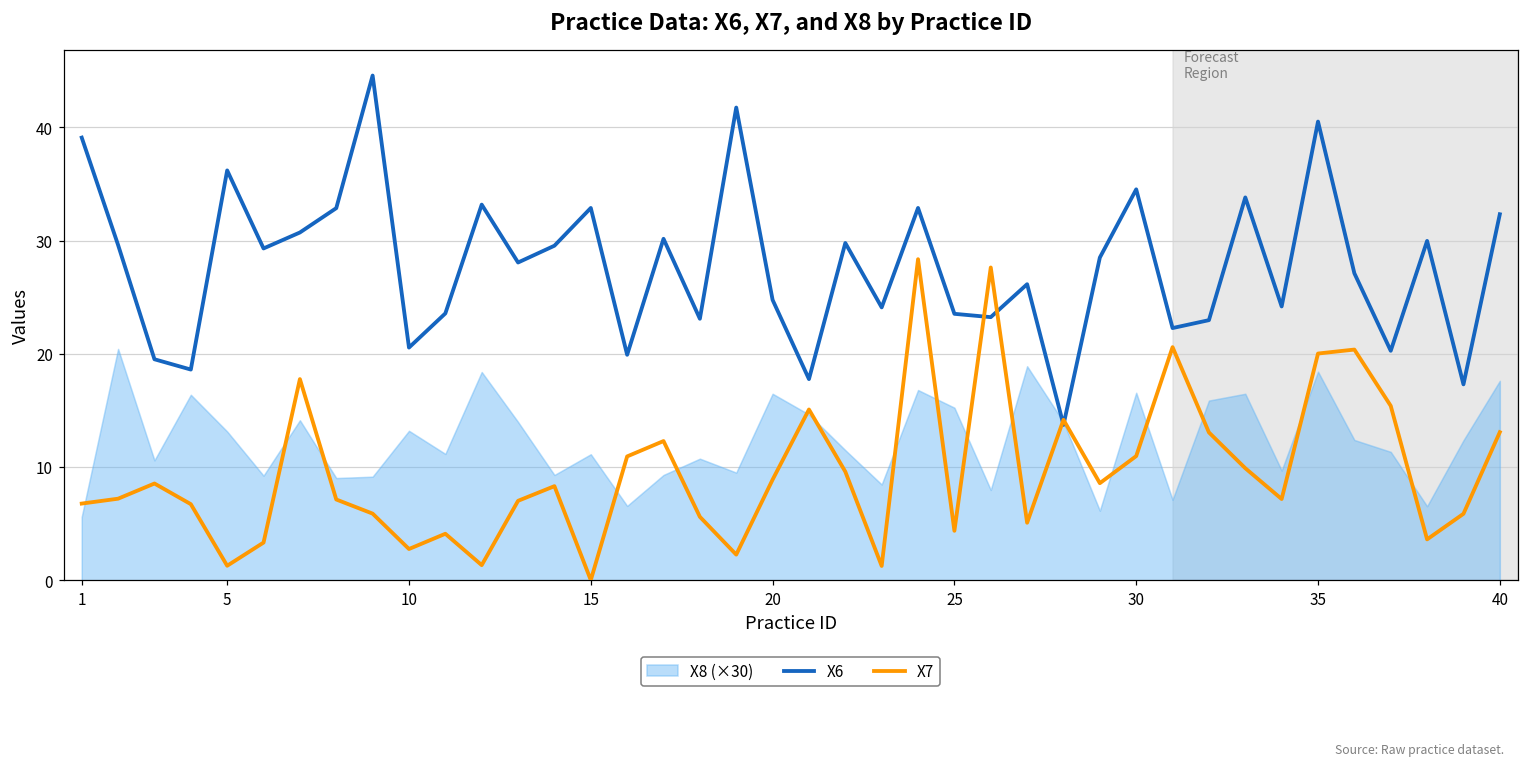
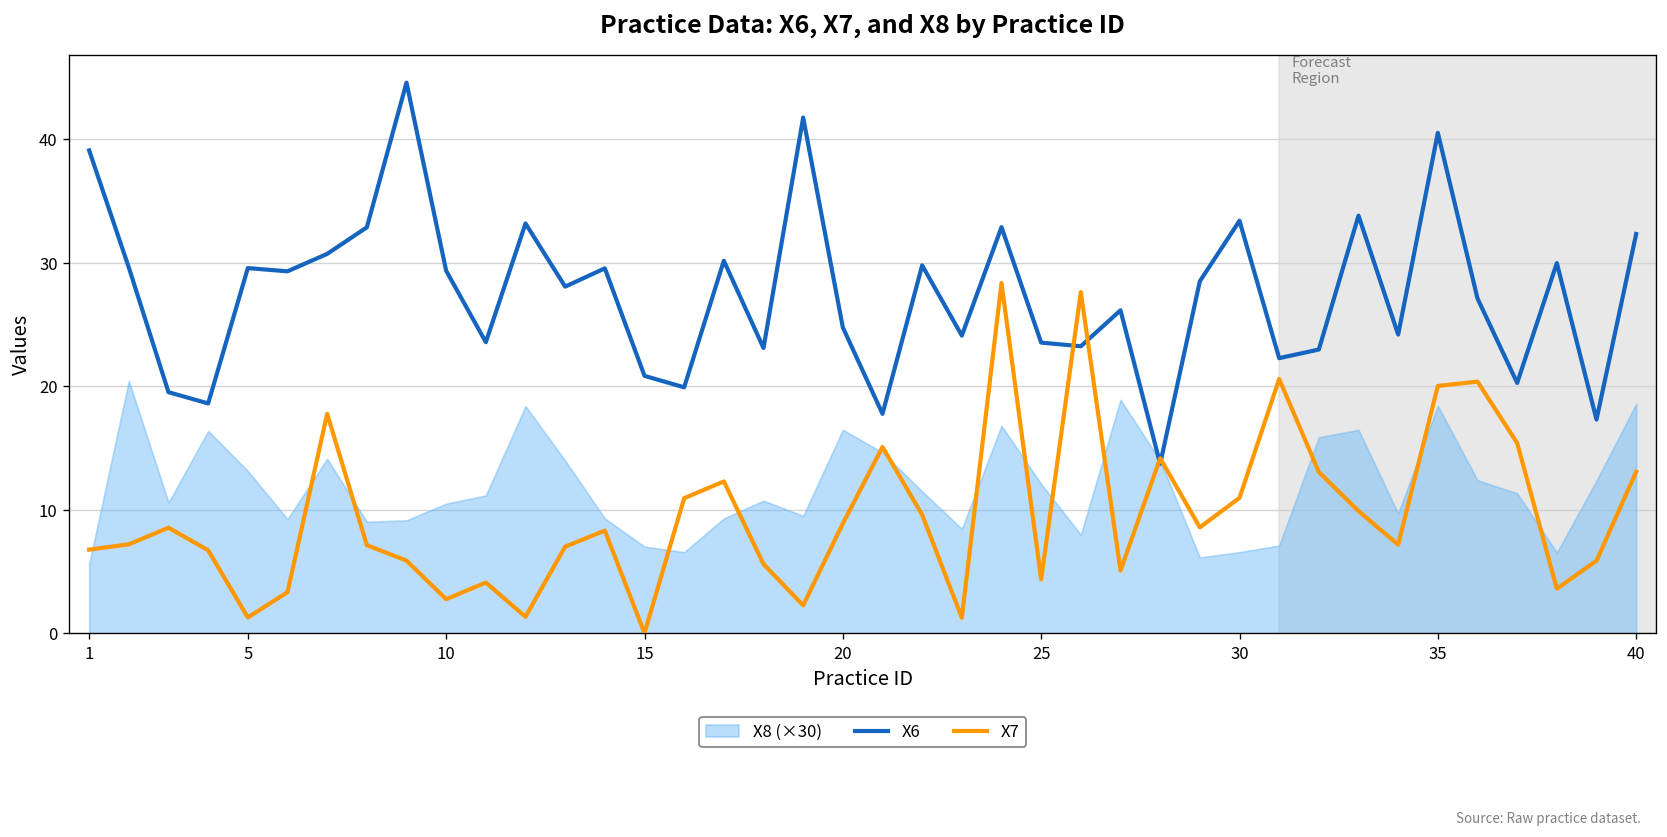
  {
    "X6": {
      "1": 39.1,
-     "5": 36.2,
-     "10": 20.5,
-     "15": 32.9,
+     "5": 29.6,
+     "10": 29.3,
+     "15": 20.8,
      "20": 24.8,
      "25": 23.5,
-     "30": 34.5,
+     "30": 33.4,
      "35": 40.5,
      "40": 32.3
    },
    "X8 (×30)": {
      "1": 5.6,
      "5": 13.1,
-     "10": 13.2,
-     "15": 11.1,
+     "10": 10.5,
+     "15": 7.0,
      "20": 16.5,
-     "25": 15.2,
-     "30": 16.6,
+     "25": 12.1,
+     "30": 6.6,
      "35": 18.4,
-     "40": 17.6
+     "40": 18.6
    },
    "X7": {
      "1": 6.8,
      "5": 1.3,
      "10": 2.8,
      "15": 0.0,
      "20": 8.9,
      "25": 4.4,
      "30": 11.0,
      "35": 20.0,
      "40": 13.1
    }
  }
